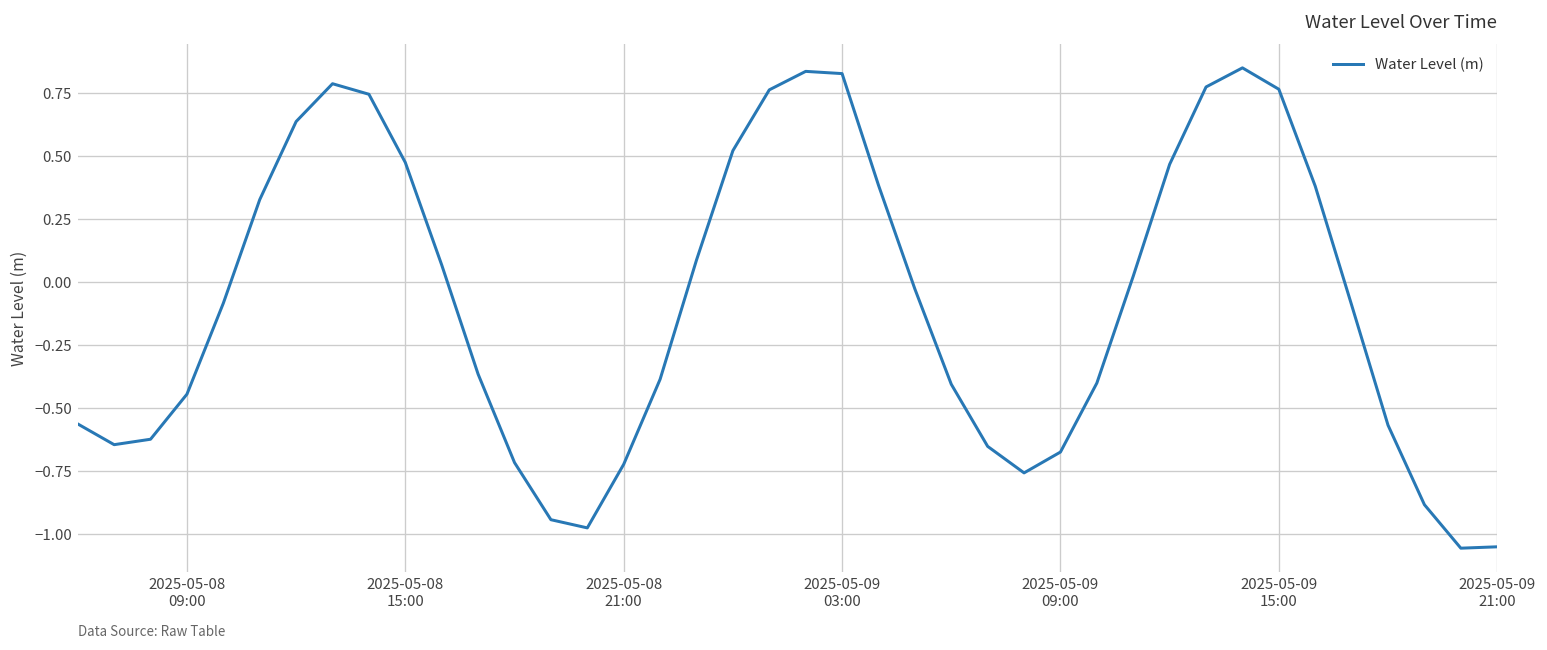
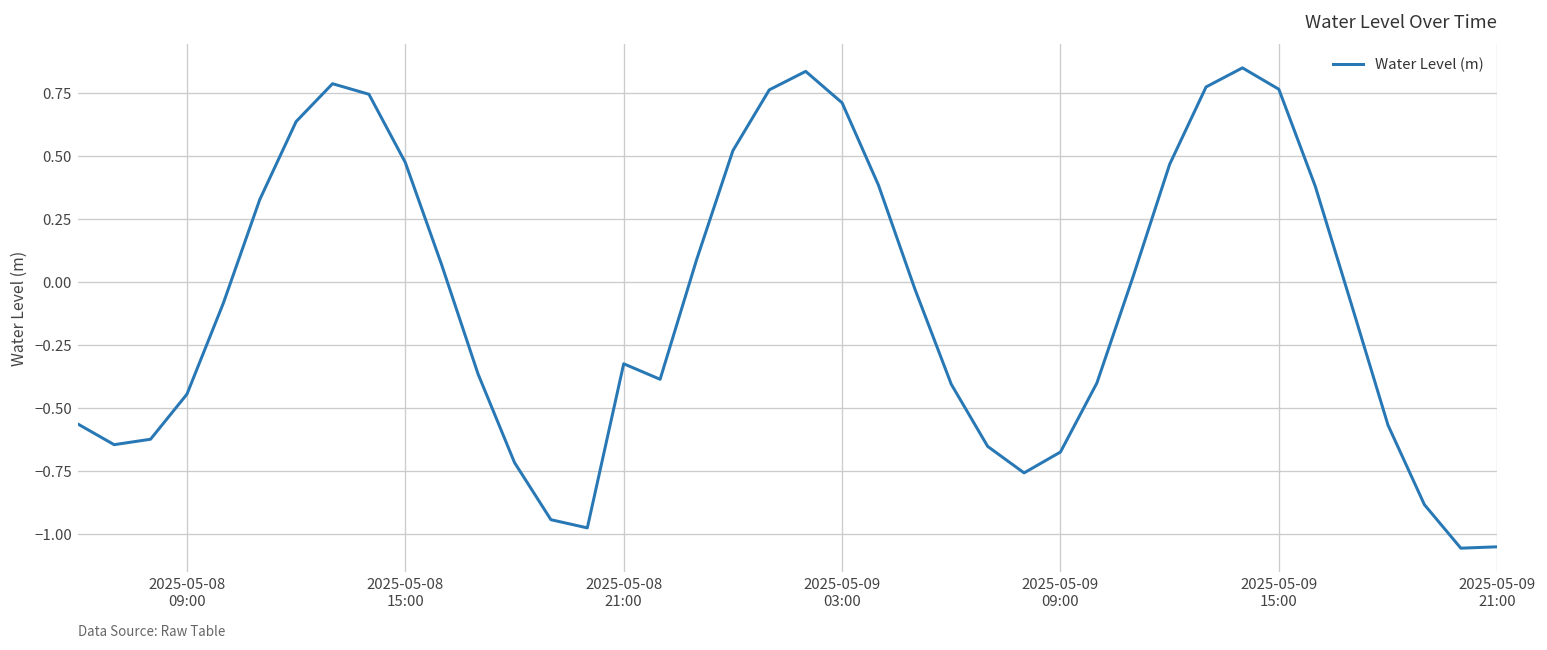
  {
    "2025-05-08 09:00": -0.45,
    "2025-05-08 15:00": 0.47,
-   "2025-05-08 21:00": -0.72,
-   "2025-05-09 03:00": 0.83,
+   "2025-05-08 21:00": -0.33,
+   "2025-05-09 03:00": 0.71,
    "2025-05-09 09:00": -0.68,
    "2025-05-09 15:00": 0.76,
    "2025-05-09 21:00": -1.05
  }
